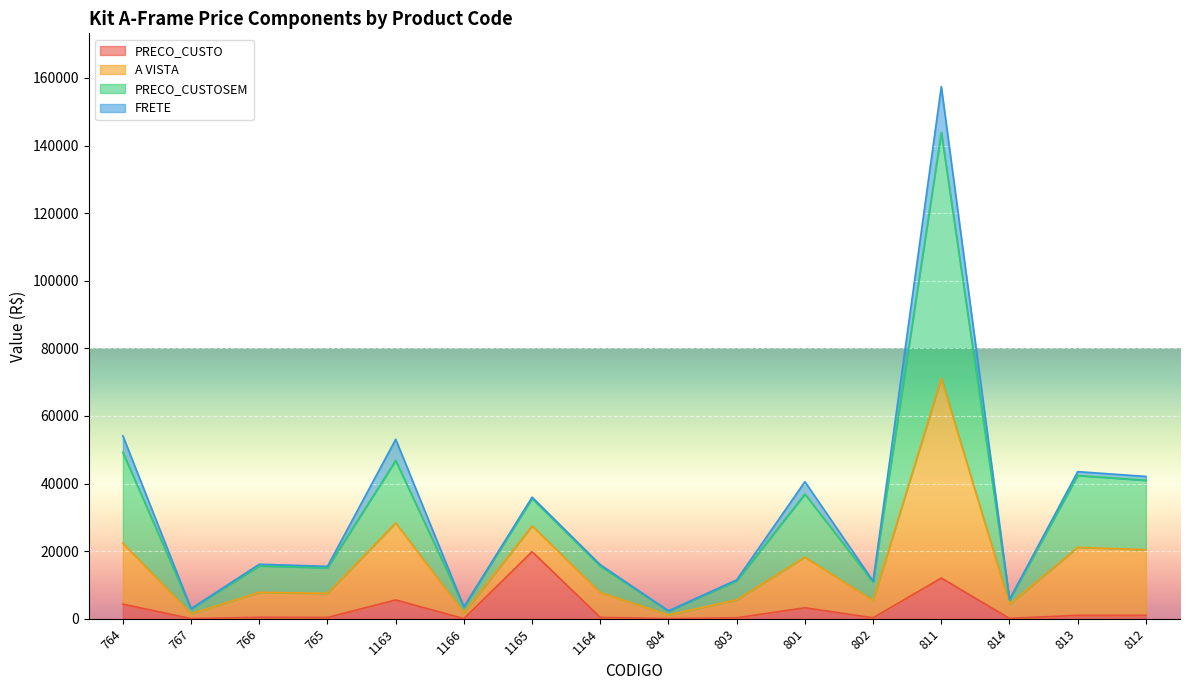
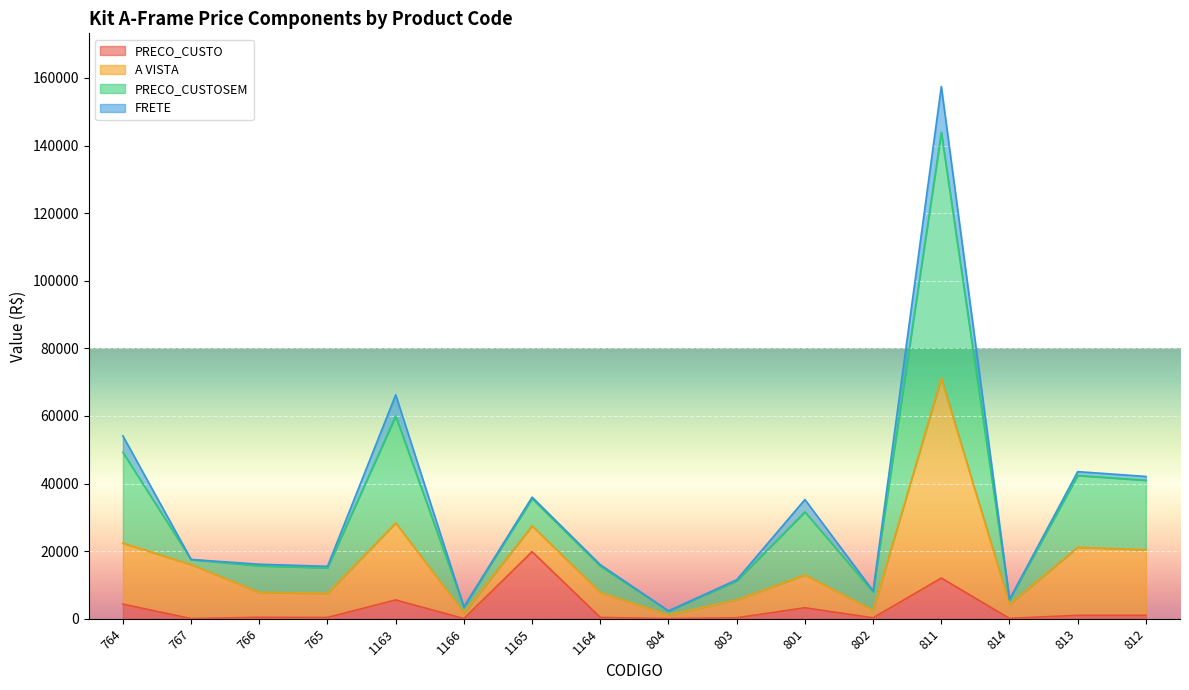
  {
    "PRECO_CUSTO": {
      "764": 4000,
      "767": 0,
      "766": 0,
      "765": 0,
      "1163": 6000,
      "1166": 0,
      "1165": 20000,
      "1164": 0,
      "804": 0,
      "803": 0,
      "801": 3000,
      "802": 0,
      "811": 12000,
      "814": 0,
      "813": 1000,
      "812": 1000
    },
    "A VISTA": {
      "764": 18000,
-     "767": 1000,
+     "767": 16000,
      "766": 7000,
      "765": 7000,
      "1163": 23000,
      "1166": 2000,
      "1165": 8000,
      "1164": 7000,
      "804": 1000,
      "803": 5000,
-     "801": 15000,
-     "802": 5000,
+     "801": 10000,
+     "802": 2000,
      "811": 59000,
      "814": 4000,
      "813": 20000,
      "812": 19000
    },
    "PRECO_CUSTOSEM": {
      "764": 27000,
-     "1163": 18000,
+     "1163": 32000,
      "801": 19000,
      "811": 73000,
      "813": 21000,
      "812": 21000
    },
    "FRETE": {
      "764": 5000,
      "1163": 6000,
      "801": 4000,
      "811": 14000,
      "813": 1000,
      "812": 1000
    }
  }
